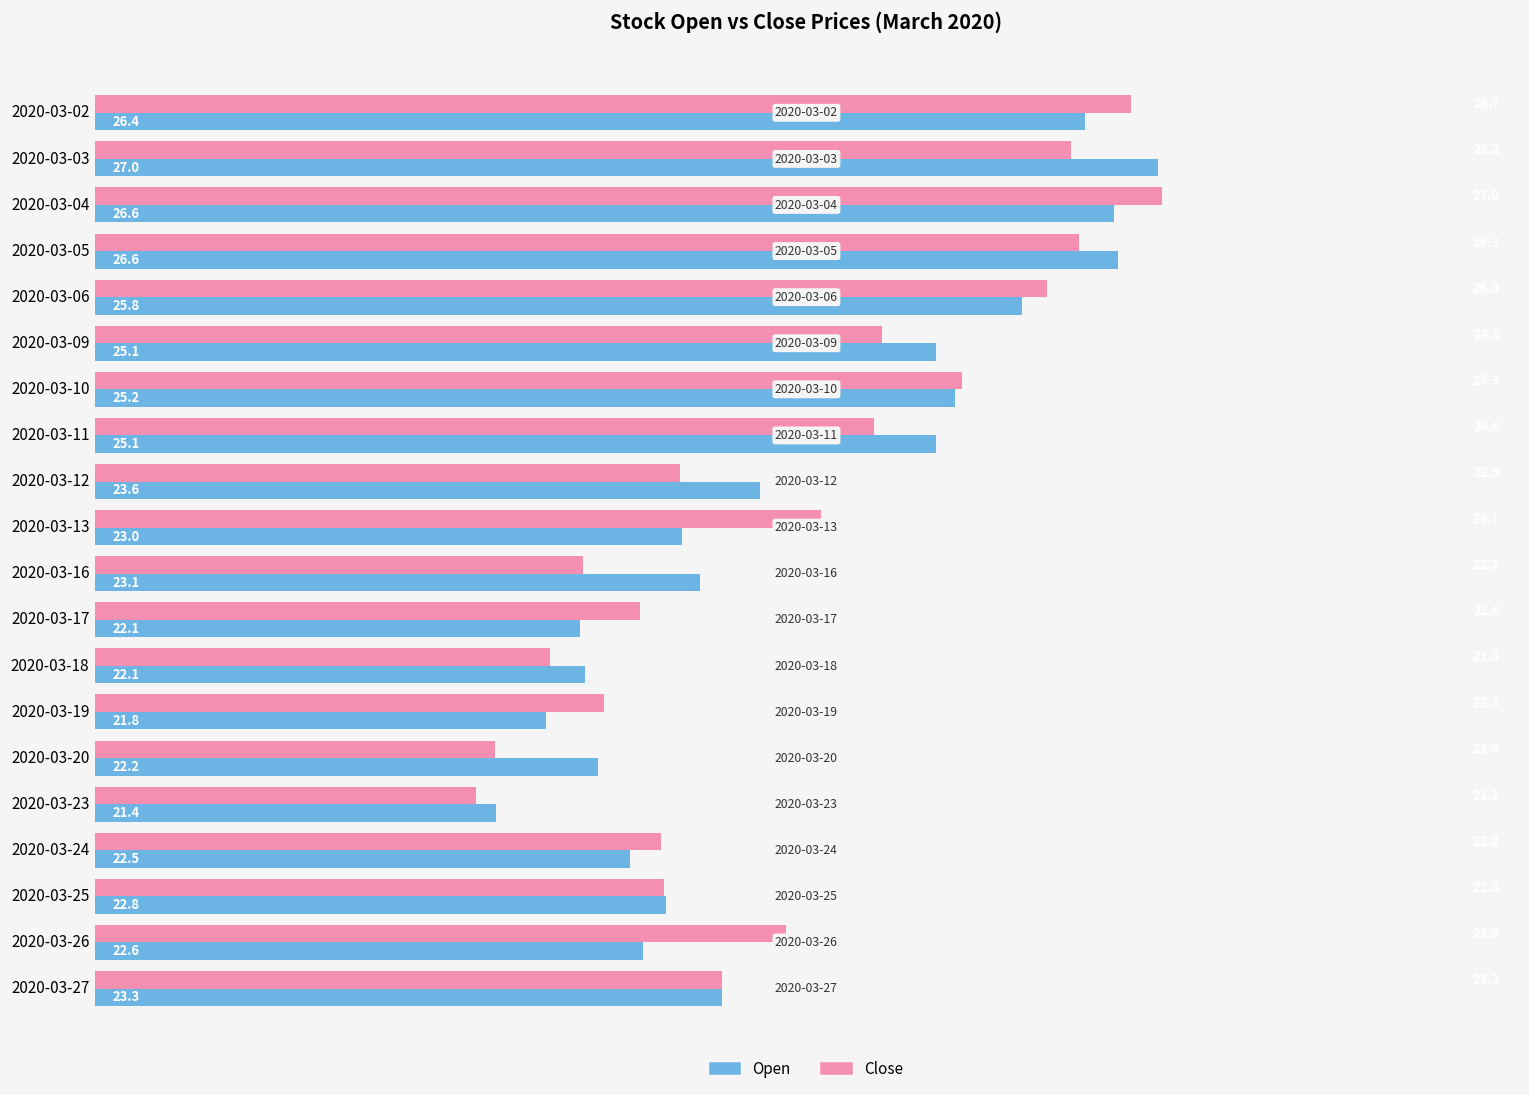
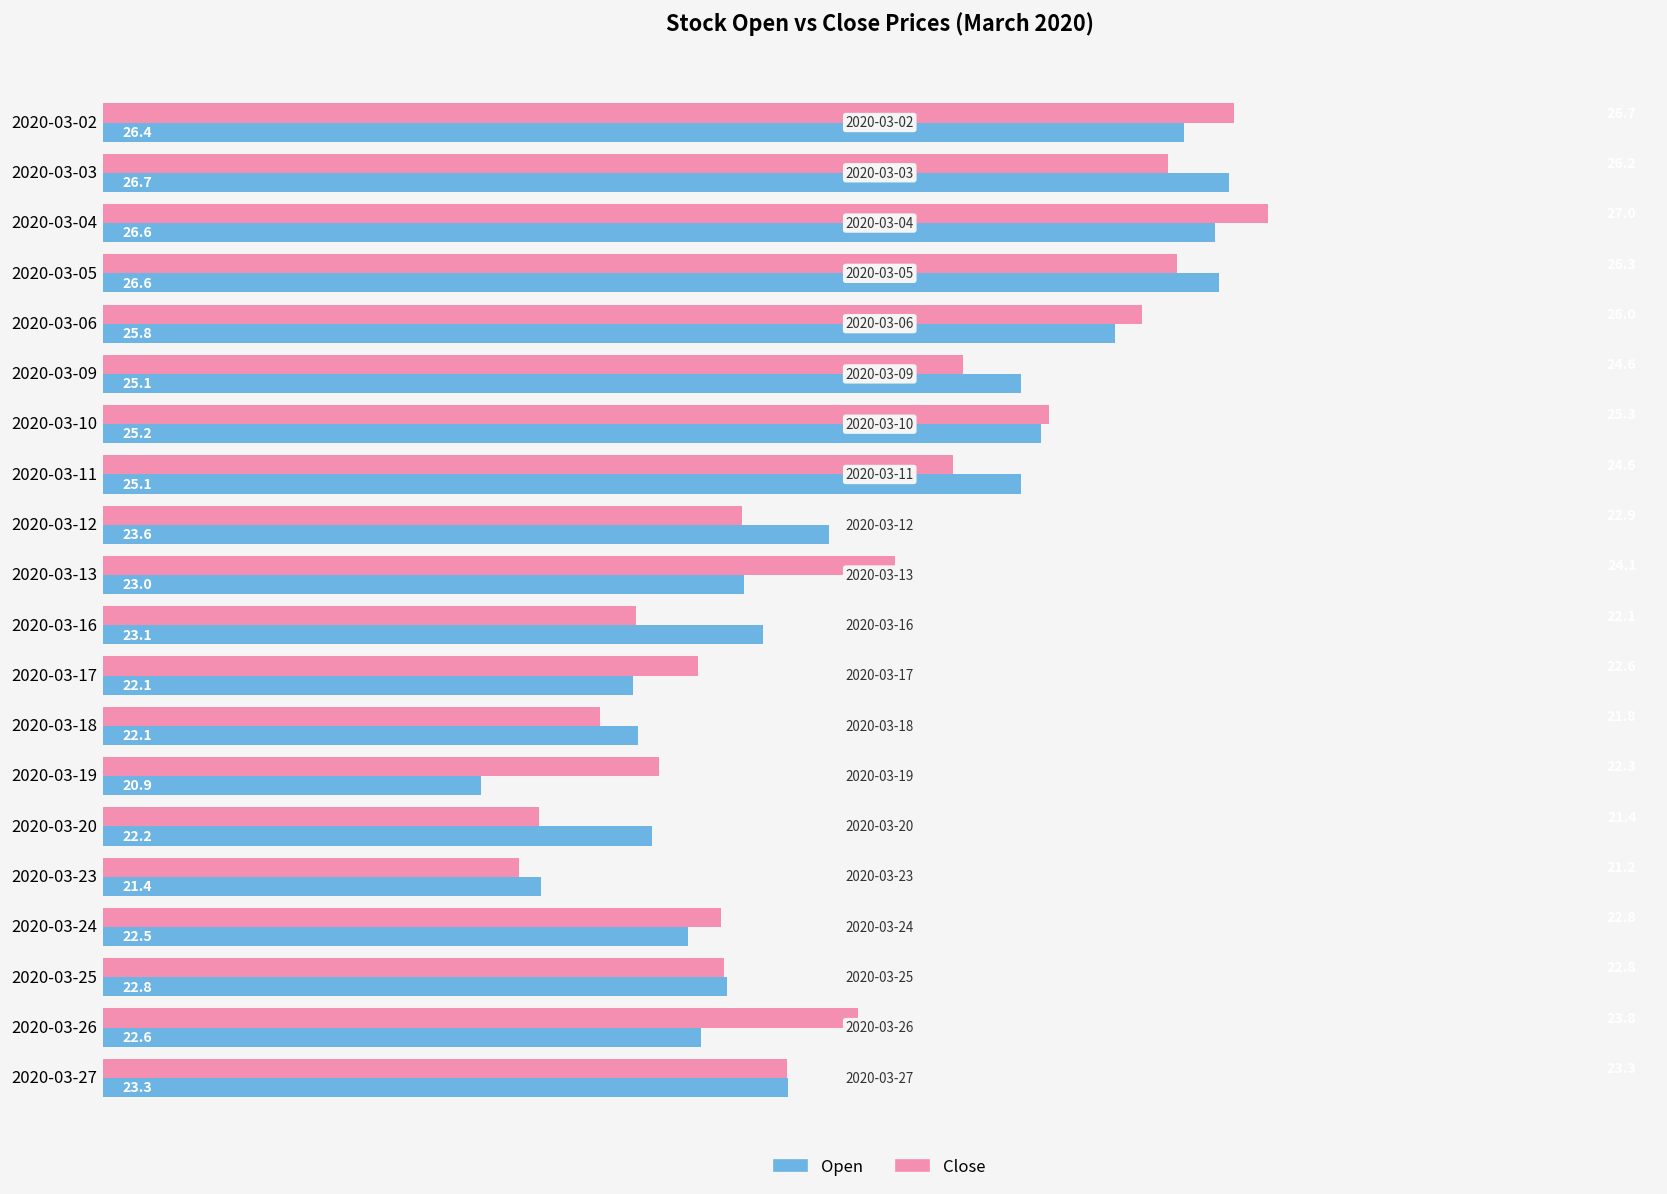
  {
    "Open": {
      "2020-03-02": 26.4,
-     "2020-03-03": 27.0,
+     "2020-03-03": 26.7,
      "2020-03-04": 26.6,
      "2020-03-05": 26.6,
      "2020-03-06": 25.8,
      "2020-03-09": 25.1,
      "2020-03-10": 25.2,
      "2020-03-11": 25.1,
      "2020-03-12": 23.6,
      "2020-03-13": 23.0,
      "2020-03-16": 23.1,
      "2020-03-17": 22.1,
      "2020-03-18": 22.1,
-     "2020-03-19": 21.8,
+     "2020-03-19": 20.9,
      "2020-03-20": 22.2,
      "2020-03-23": 21.4,
      "2020-03-24": 22.5,
      "2020-03-25": 22.8,
      "2020-03-26": 22.6,
      "2020-03-27": 23.3
    }
  }
